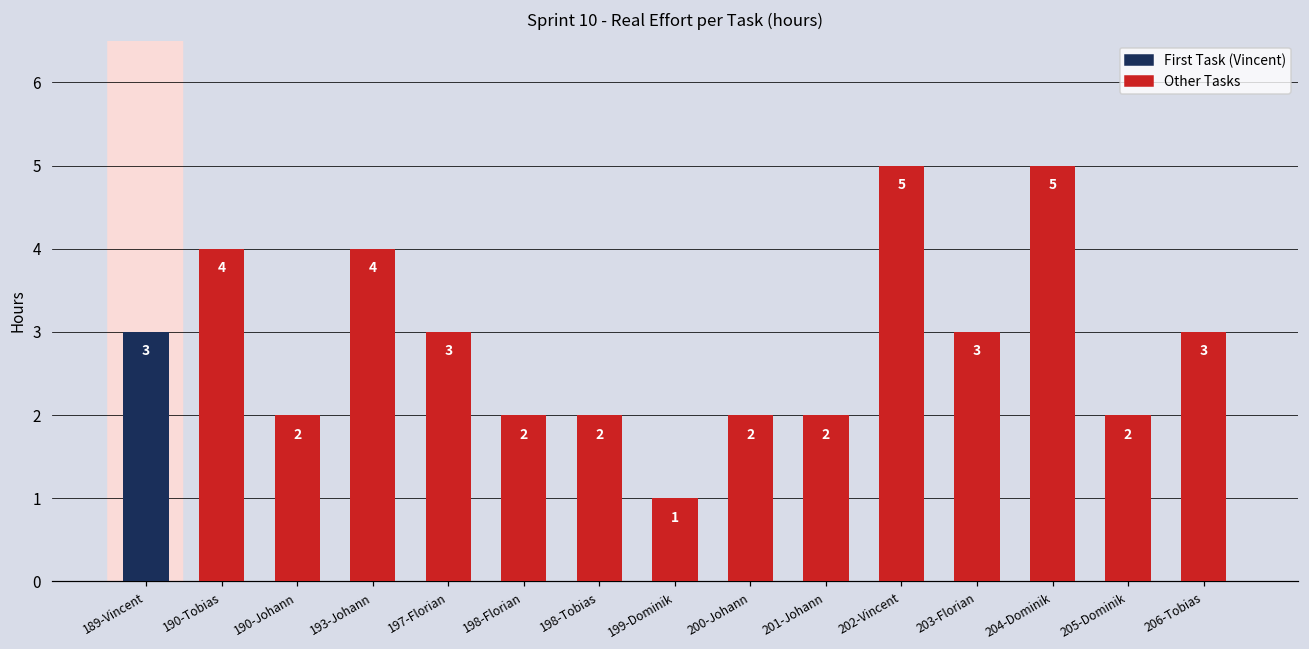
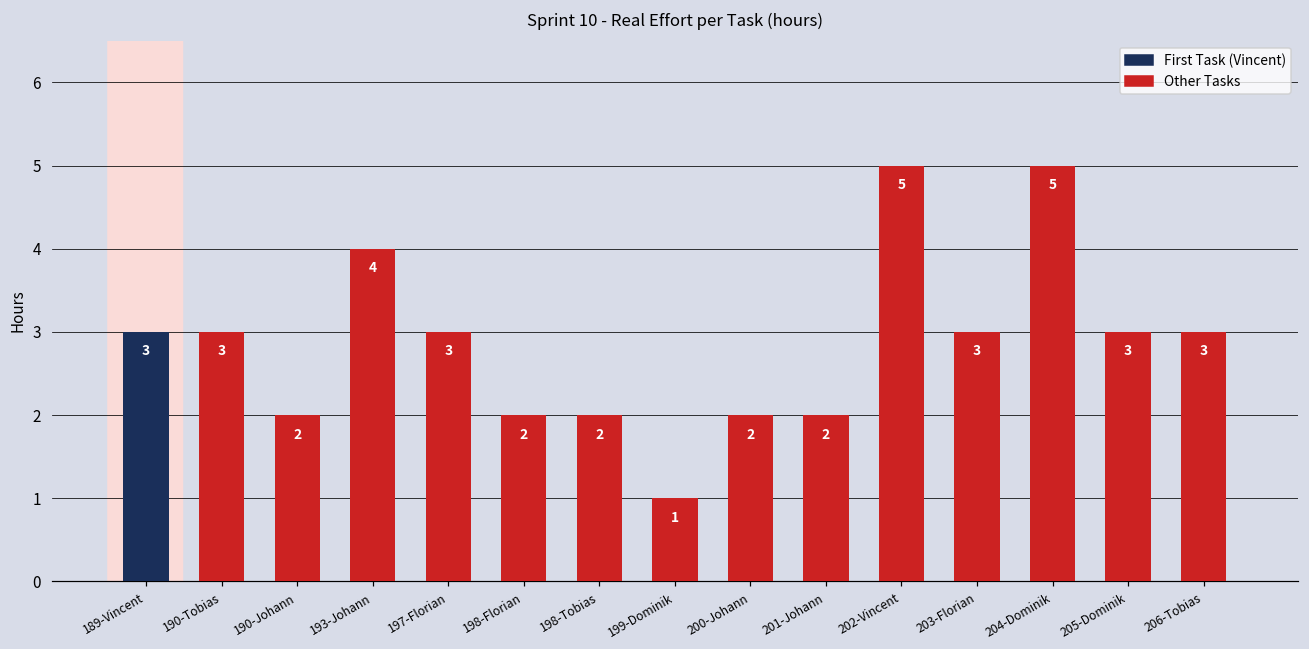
  {
    "189-Vincent": 3,
-   "190-Tobias": 4,
+   "190-Tobias": 3,
    "190-Johann": 2,
    "193-Johann": 4,
    "197-Florian": 3,
    "198-Florian": 2,
    "198-Tobias": 2,
    "199-Dominik": 1,
    "200-Johann": 2,
    "201-Johann": 2,
    "202-Vincent": 5,
    "203-Florian": 3,
    "204-Dominik": 5,
-   "205-Dominik": 2,
+   "205-Dominik": 3,
    "206-Tobias": 3
  }
